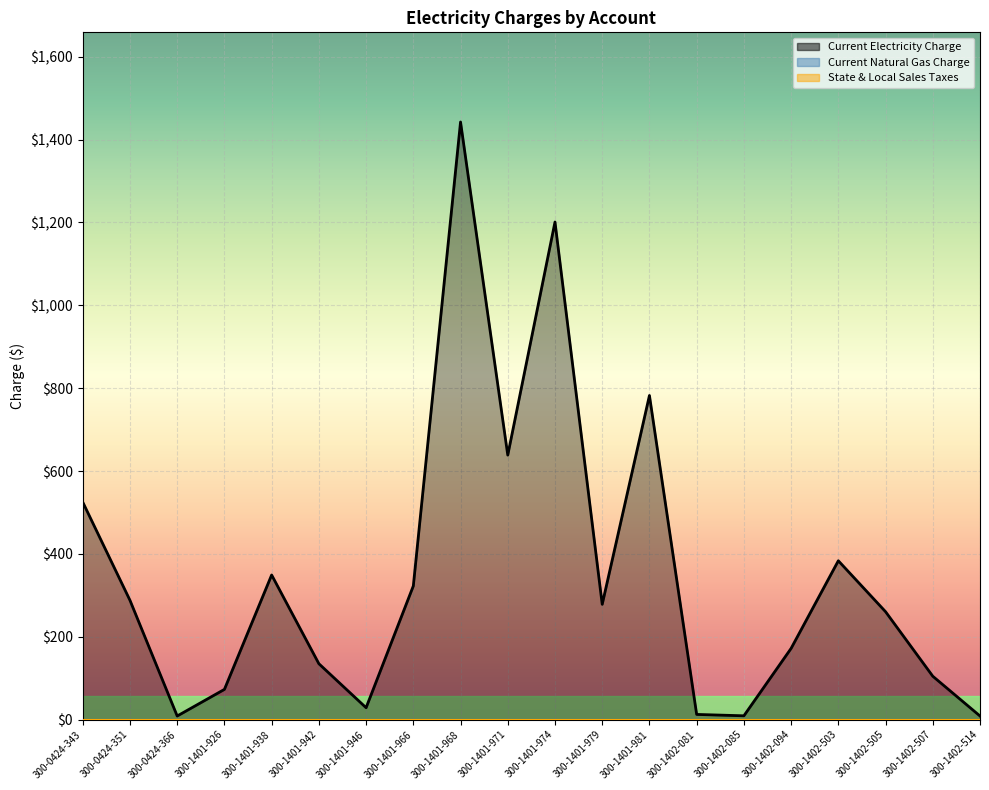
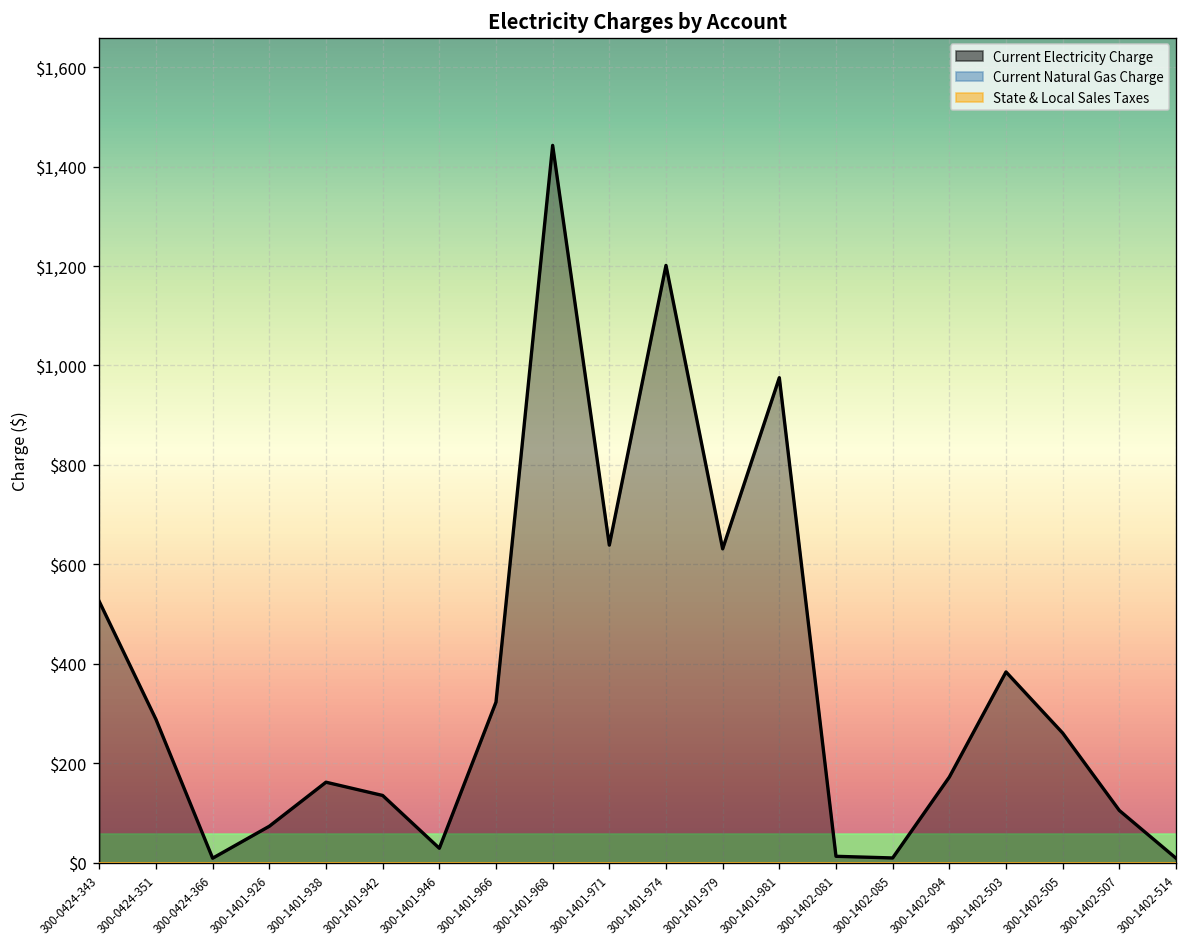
  {
    "Current Electricity Charge": {
      "300-0424-343": "$530",
      "300-0424-351": "$290",
      "300-1401-926": "$70",
-     "300-1401-938": "$350",
+     "300-1401-938": "$160",
      "300-1401-942": "$130",
      "300-1401-966": "$320",
      "300-1401-968": "$1,440",
      "300-1401-971": "$640",
      "300-1401-974": "$1,200",
-     "300-1401-979": "$280",
-     "300-1401-981": "$780",
+     "300-1401-979": "$630",
+     "300-1401-981": "$980",
      "300-1402-094": "$170",
      "300-1402-503": "$380",
      "300-1402-505": "$260",
      "300-1402-507": "$100"
    }
  }
